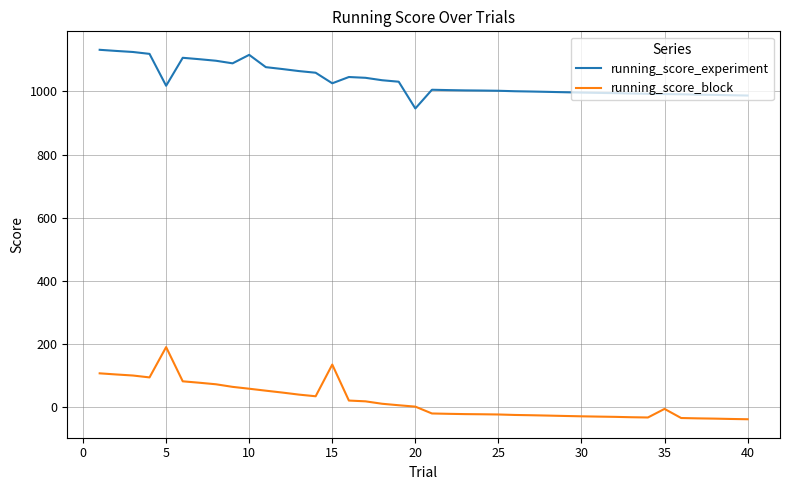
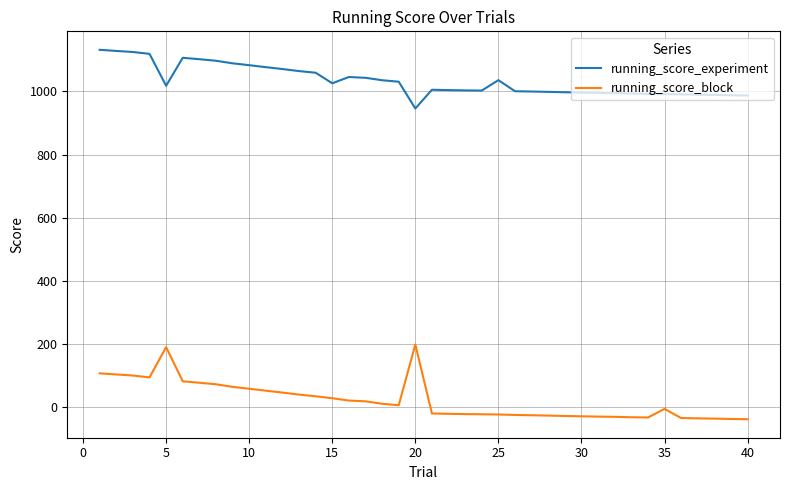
  {
    "running_score_experiment": {
      "5": 1020,
-     "10": 1120,
+     "10": 1080,
      "15": 1030,
      "20": 950,
-     "25": 1000
+     "25": 1040
    },
    "running_score_block": {
      "5": 190,
      "10": 60,
-     "15": 130,
-     "20": 0,
+     "15": 30,
+     "20": 200,
      "25": -20,
      "30": -30,
      "35": -10,
      "40": -40
    }
  }
